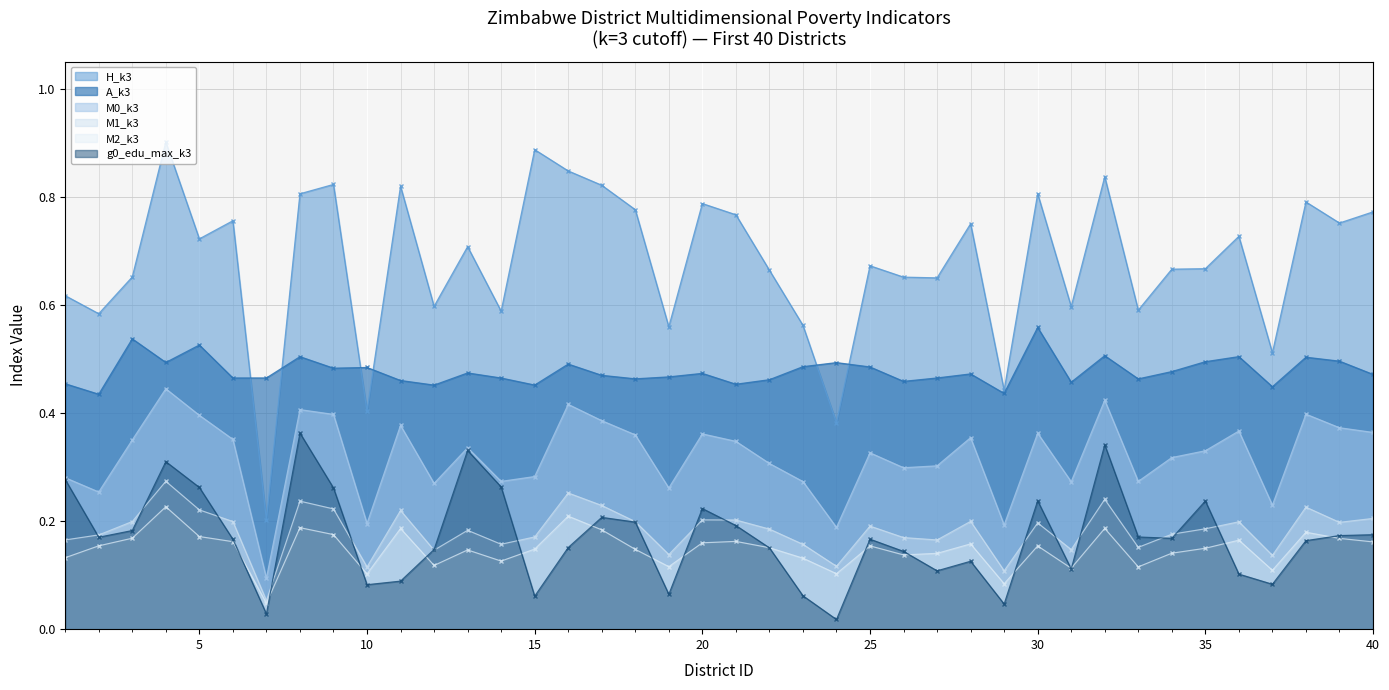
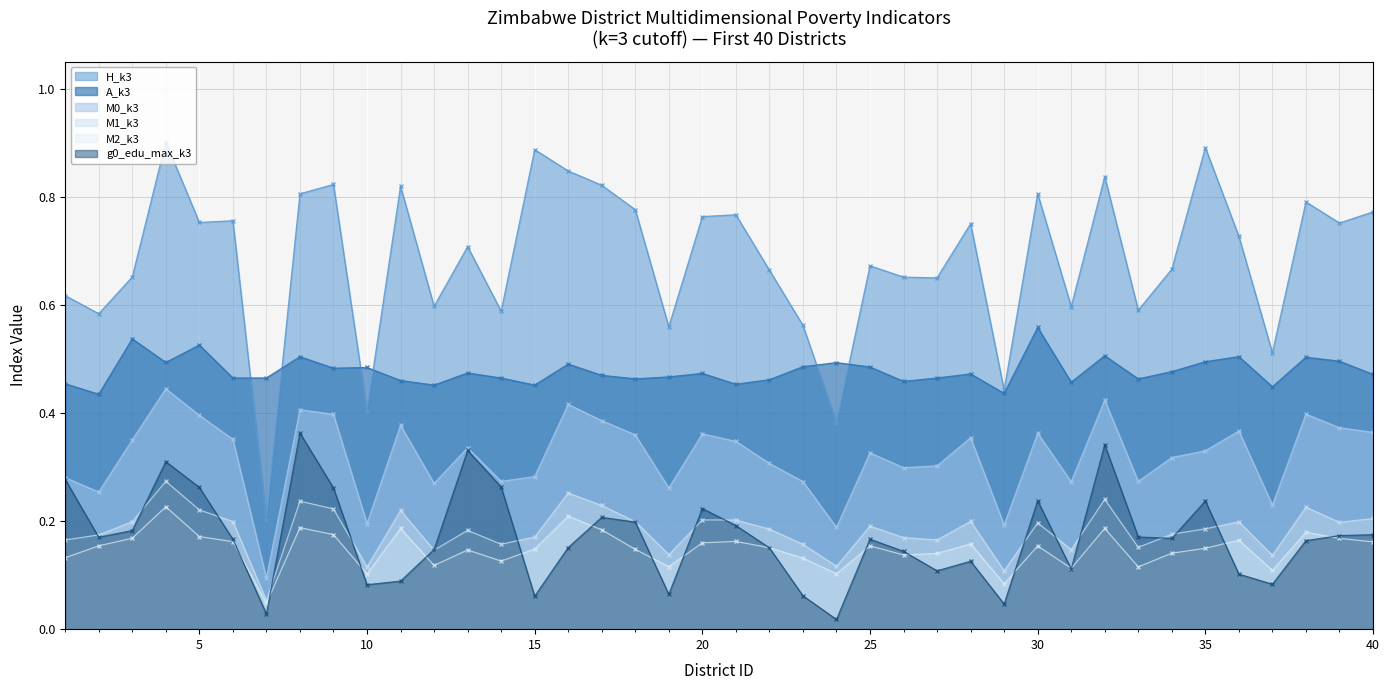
  {
    "H_k3": {
-     "5": 0.72,
+     "5": 0.75,
      "10": 0.40,
      "15": 0.89,
-     "20": 0.79,
+     "20": 0.76,
      "25": 0.67,
      "30": 0.81,
-     "35": 0.67,
+     "35": 0.89,
      "40": 0.77
    }
  }
